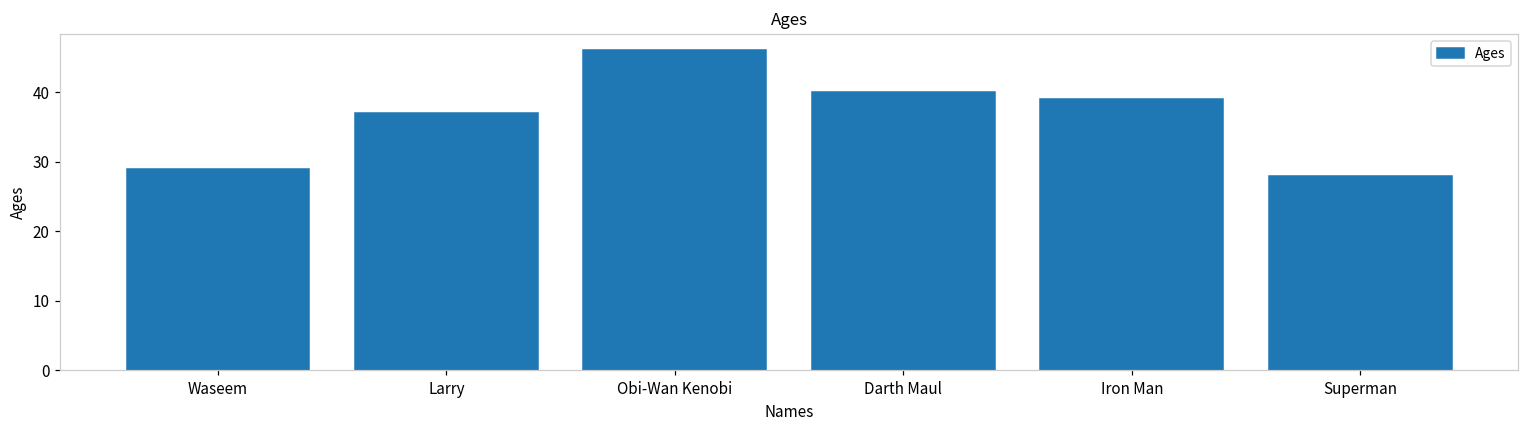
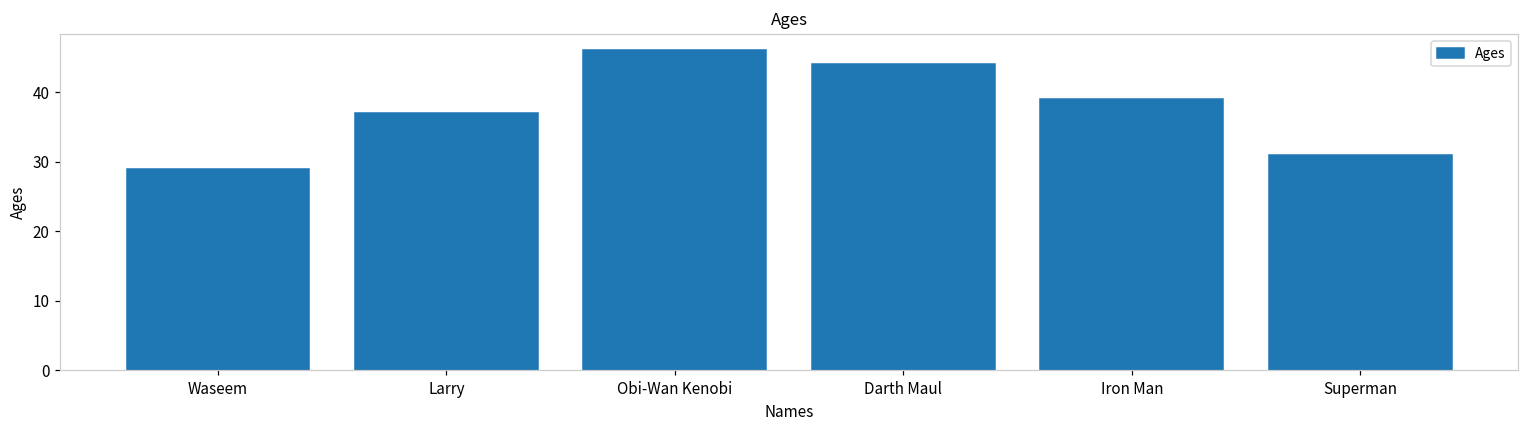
  {
    "Waseem": 29,
    "Larry": 37,
    "Obi-Wan Kenobi": 46,
-   "Darth Maul": 40,
+   "Darth Maul": 44,
    "Iron Man": 39,
-   "Superman": 28
+   "Superman": 31
  }
